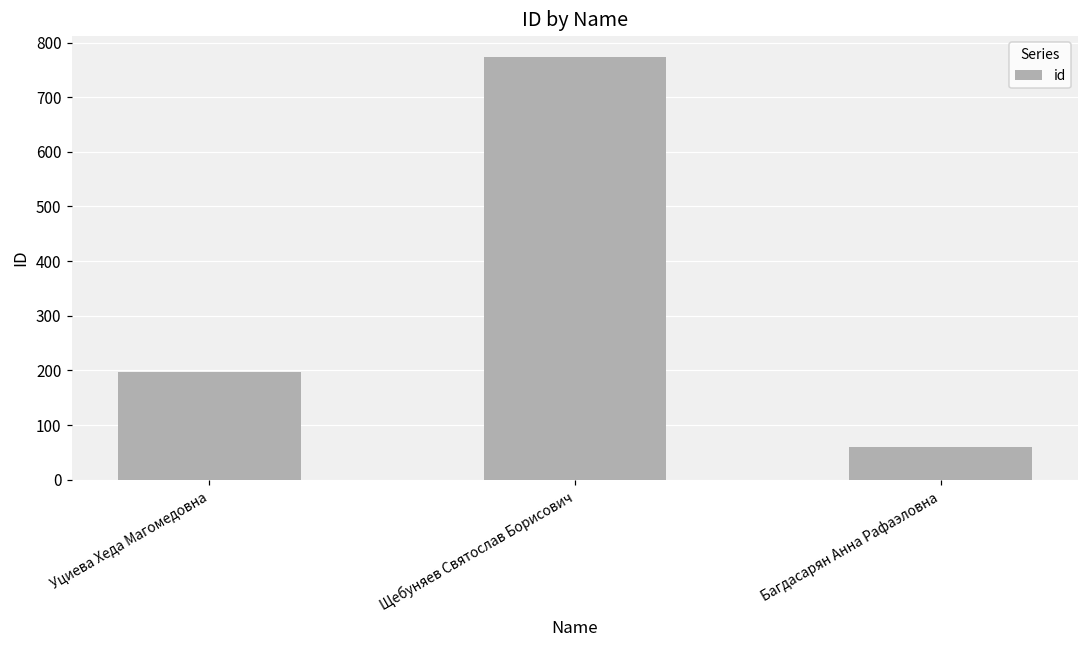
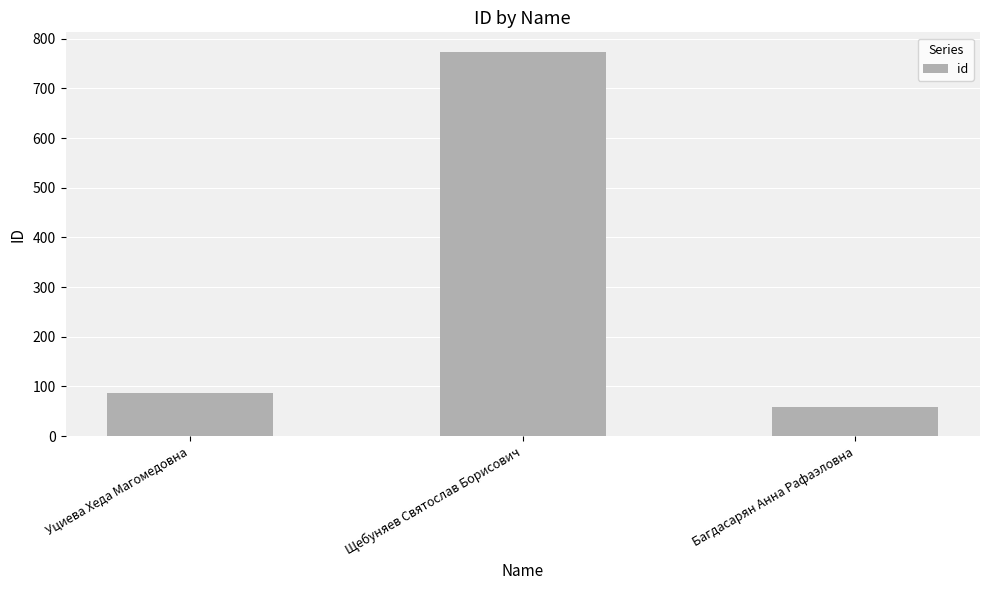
  {
-   "Уциева Хеда Магомедовна": 200,
+   "Уциева Хеда Магомедовна": 90,
    "Щебуняев Святослав Борисович": 770,
    "Багдасарян Анна Рафаэловна": 60
  }
